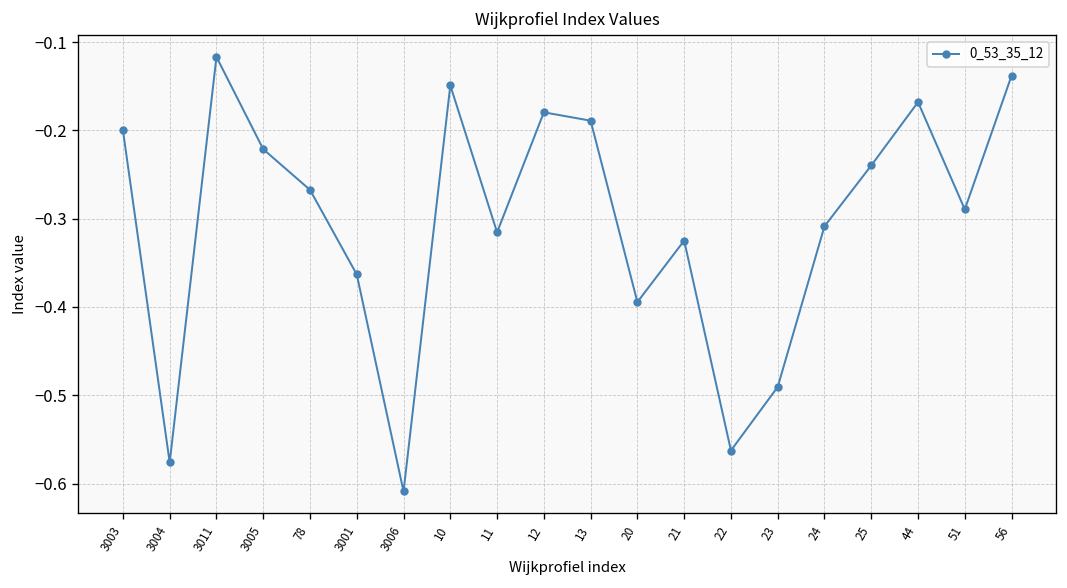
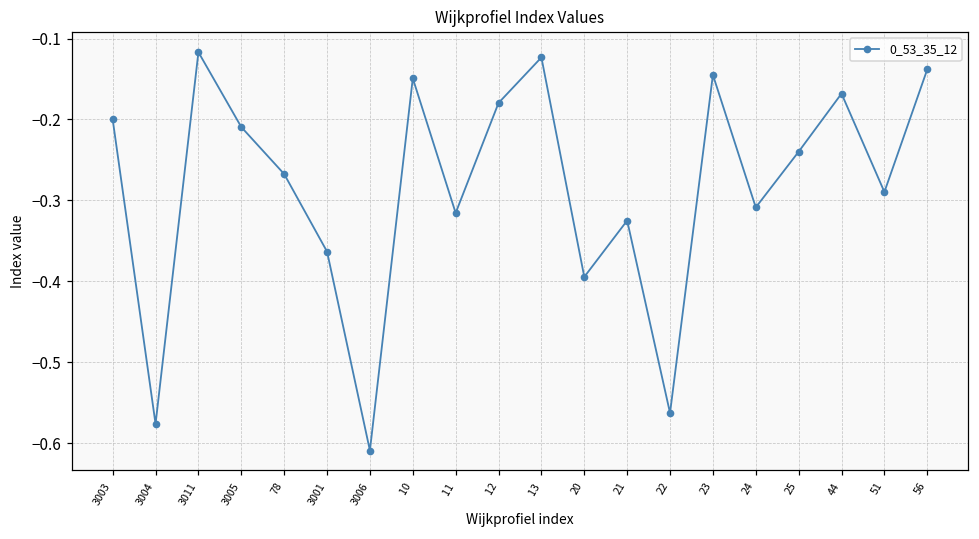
  {
    "3003": -0.20,
    "3004": -0.58,
    "3011": -0.12,
-   "3005": -0.22,
+   "3005": -0.21,
    "78": -0.27,
    "3001": -0.36,
    "3006": -0.61,
    "10": -0.15,
    "11": -0.32,
    "12": -0.18,
-   "13": -0.19,
+   "13": -0.12,
    "20": -0.39,
    "21": -0.32,
    "22": -0.56,
-   "23": -0.49,
+   "23": -0.14,
    "24": -0.31,
    "25": -0.24,
    "44": -0.17,
    "51": -0.29,
    "56": -0.14
  }
